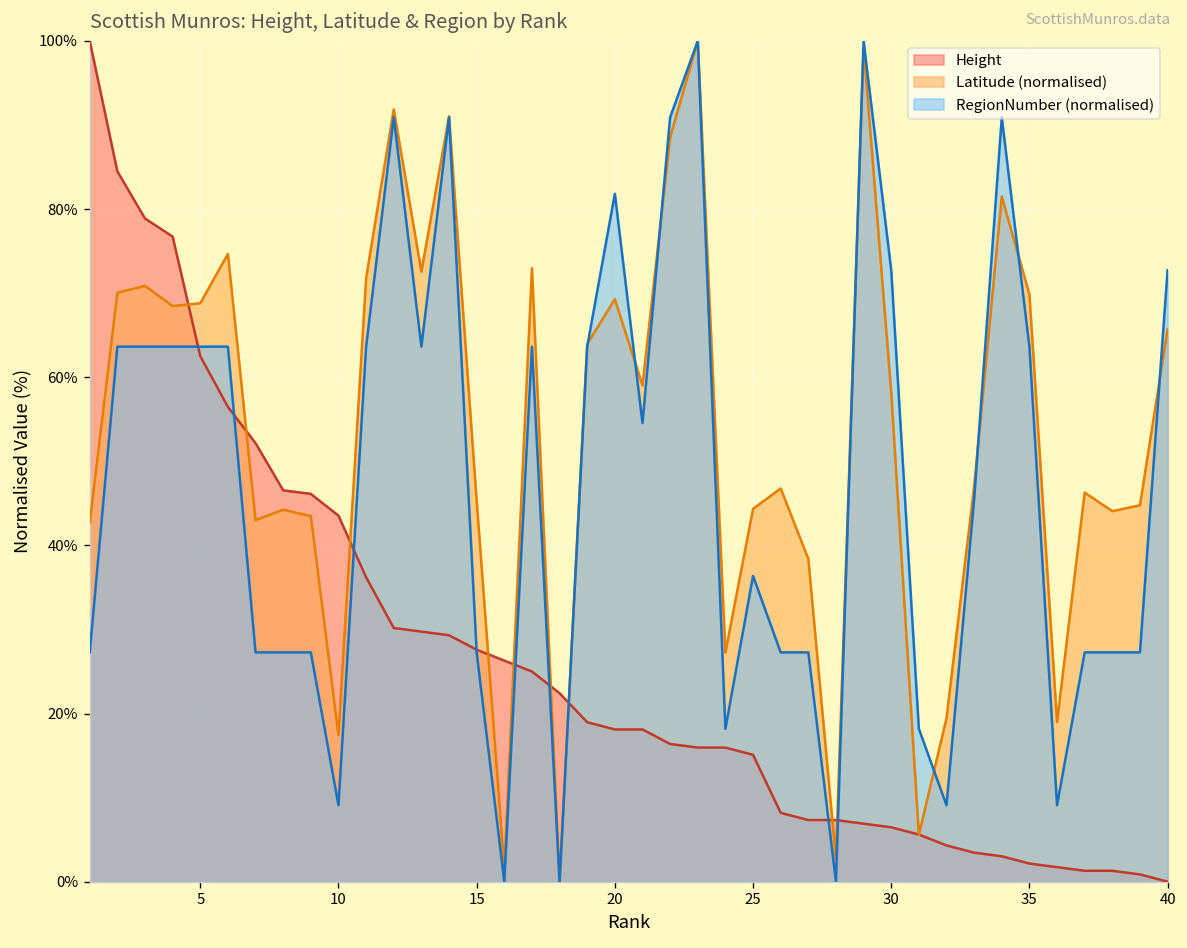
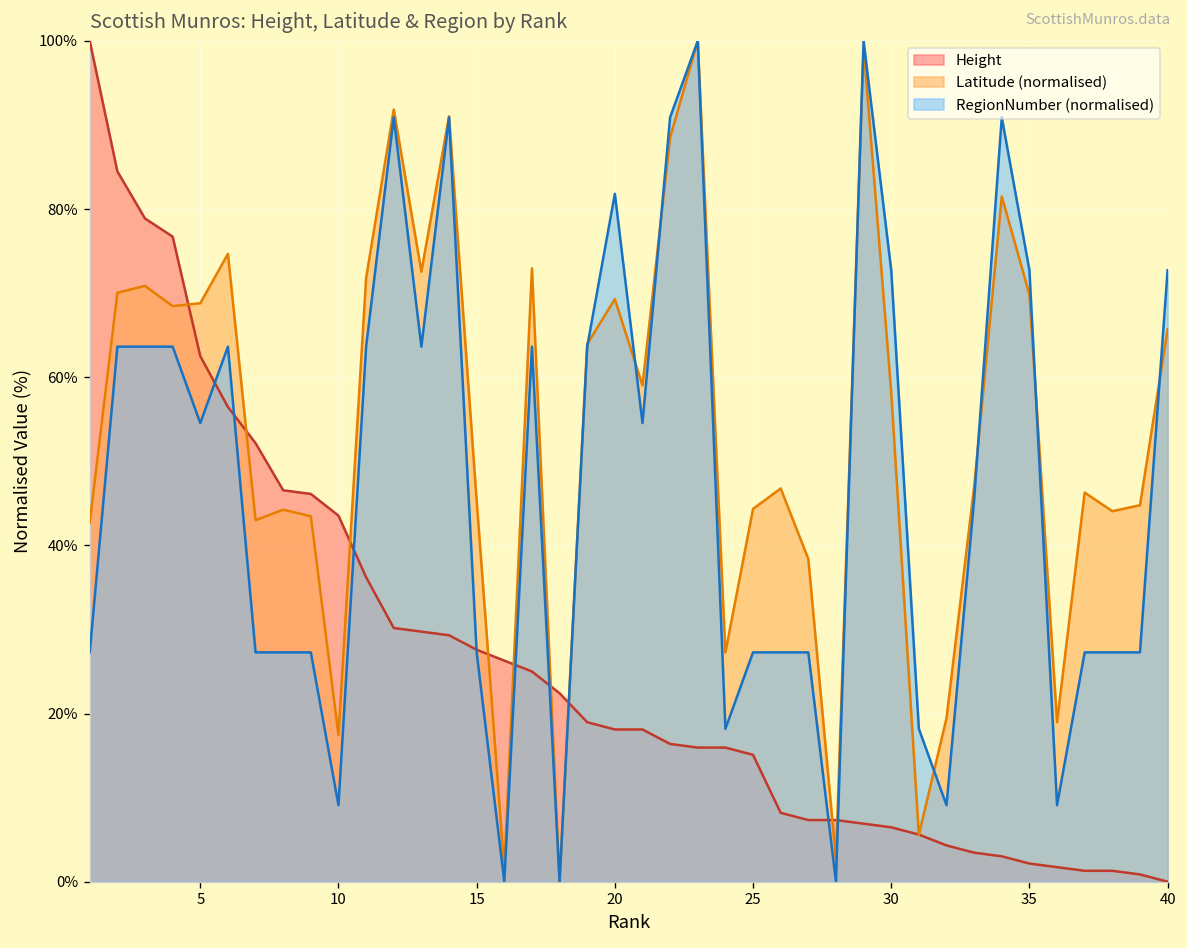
  {
    "RegionNumber (normalised)": {
-     "5": "64%",
+     "5": "55%",
      "10": "9%",
      "20": "82%",
-     "25": "36%",
+     "25": "27%",
      "30": "73%",
-     "35": "64%",
+     "35": "73%",
      "40": "73%"
    }
  }
